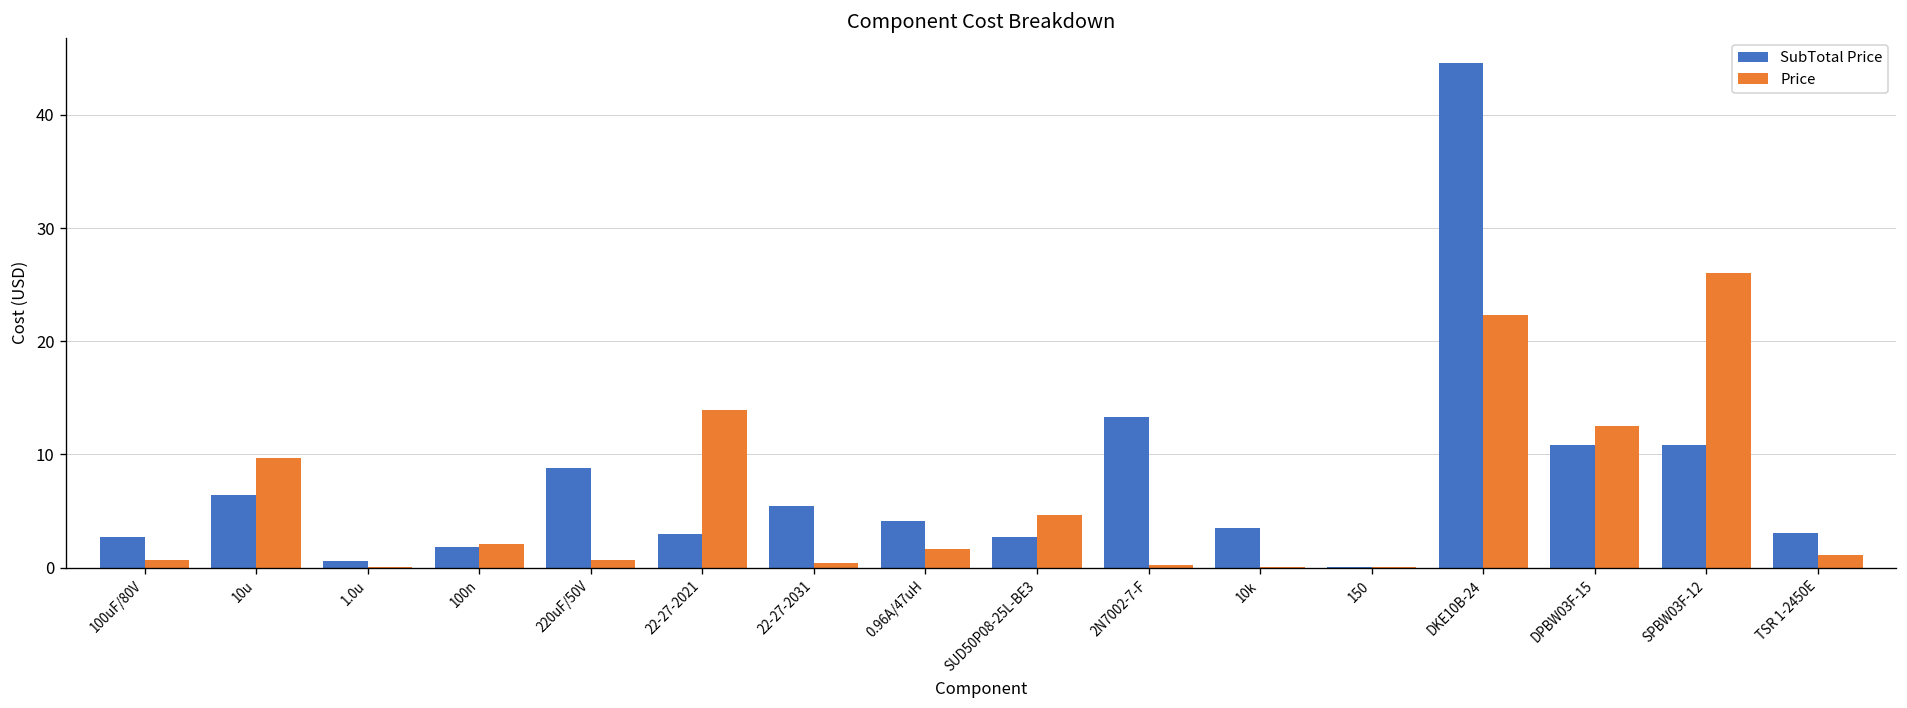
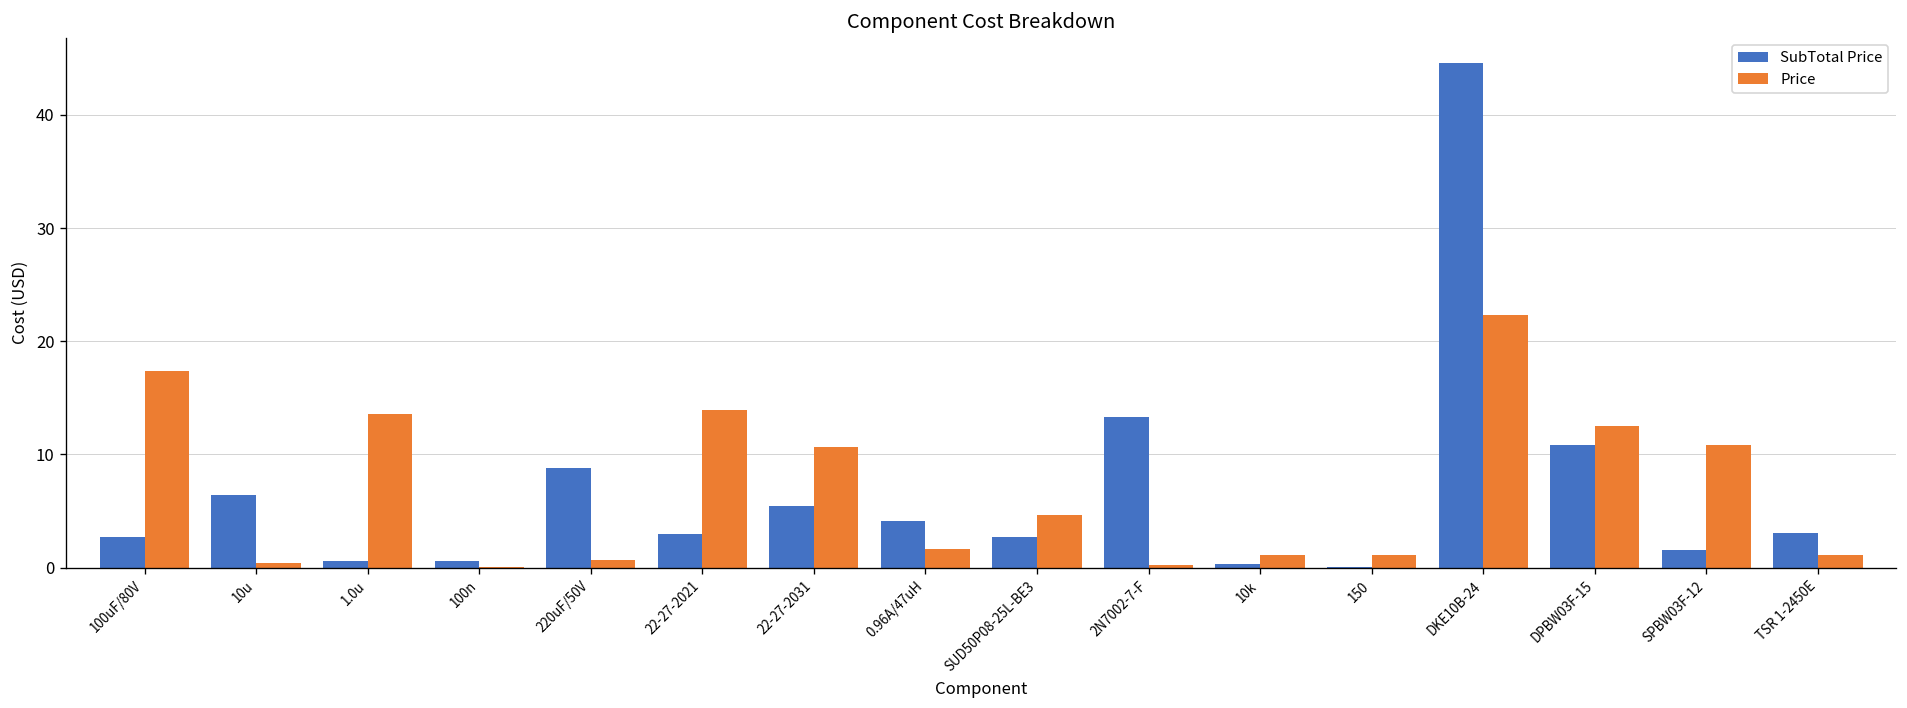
  {
    "SubTotal Price": {
      "100uF/80V": 3,
      "10u": 6,
      "1.0u": 1,
-     "100n": 2,
+     "100n": 1,
      "220uF/50V": 9,
      "22-27-2021": 3,
      "22-27-2031": 5,
      "0.96A/47uH": 4,
      "SUD50P08-25L-BE3": 3,
      "2N7002-7-F": 13,
-     "10k": 4,
+     "10k": 0,
      "DKE10B-24": 45,
      "DPBW03F-15": 11,
-     "SPBW03F-12": 11,
+     "SPBW03F-12": 2,
      "TSR 1-2450E": 3
    },
    "Price": {
-     "100uF/80V": 1,
-     "10u": 10,
-     "1.0u": 0,
-     "100n": 2,
+     "100uF/80V": 17,
+     "10u": 0,
+     "1.0u": 14,
+     "100n": 0,
      "220uF/50V": 1,
      "22-27-2021": 14,
-     "22-27-2031": 0,
+     "22-27-2031": 11,
      "0.96A/47uH": 2,
      "SUD50P08-25L-BE3": 5,
-     "10k": 0,
-     "150": 0,
+     "10k": 1,
+     "150": 1,
      "DKE10B-24": 22,
      "DPBW03F-15": 13,
-     "SPBW03F-12": 26,
+     "SPBW03F-12": 11,
      "TSR 1-2450E": 1
    }
  }
